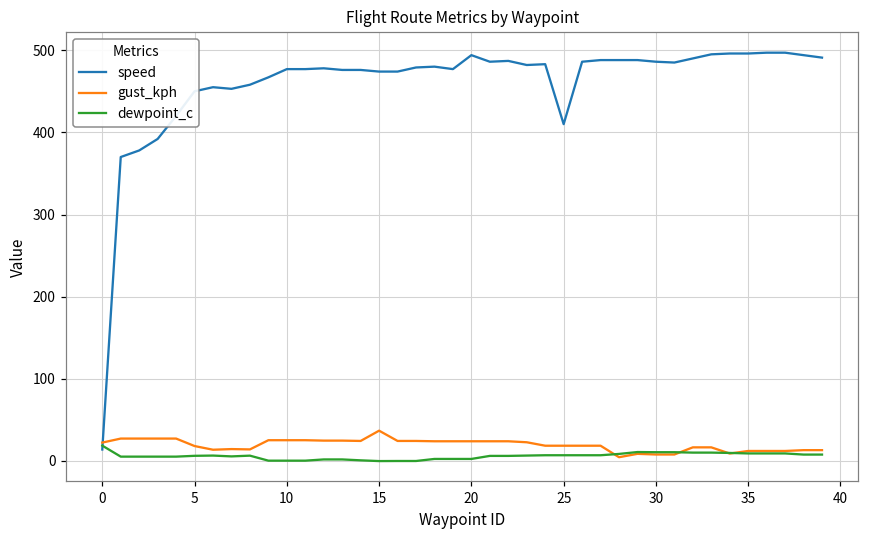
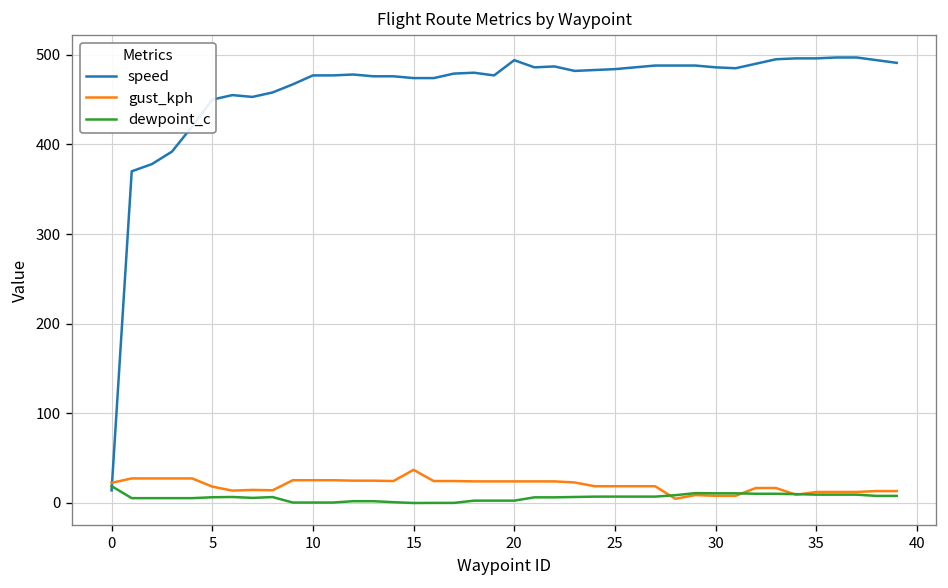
  {
    "speed": {
      "0": 10,
      "10": 480,
      "15": 470,
      "20": 490,
-     "25": 410,
+     "25": 480,
      "30": 490,
      "35": 500
    },
    "gust_kph": {
      "0": 20,
      "5": 20,
      "10": 30,
      "15": 40,
      "20": 20,
      "25": 20
    },
    "dewpoint_c": {
      "0": 20,
      "5": 10,
      "10": 0,
      "15": 0,
      "20": 0,
      "25": 10
    }
  }
